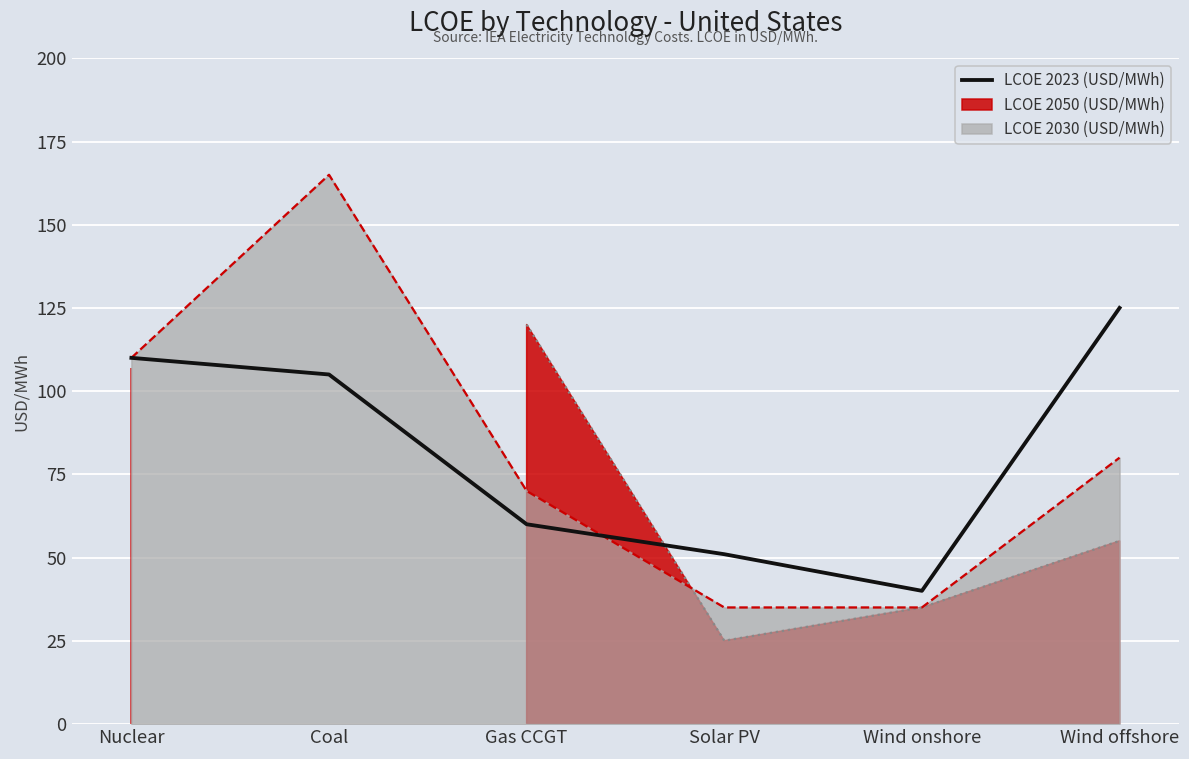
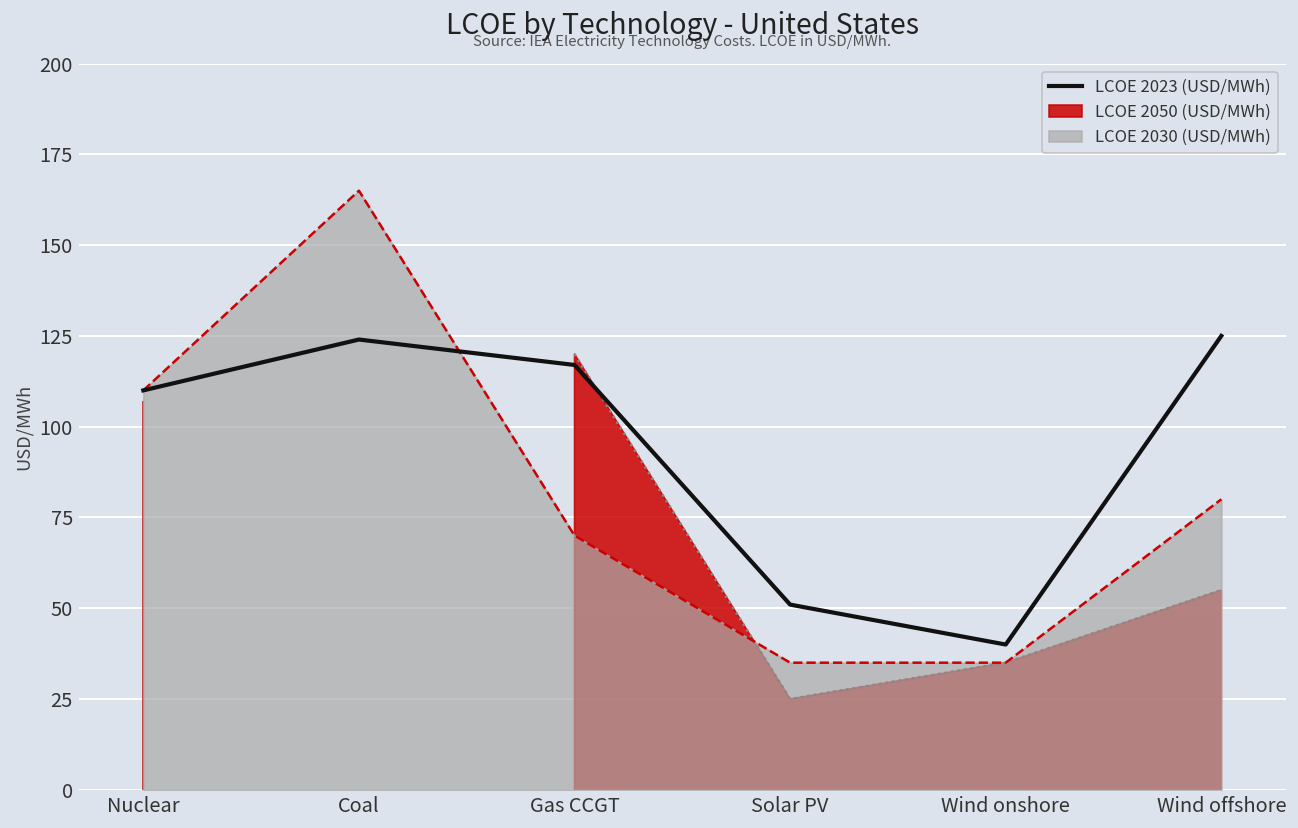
  {
    "LCOE 2023 (USD/MWh)": {
-     "Coal": 105,
-     "Gas CCGT": 60,
+     "Coal": 124,
+     "Gas CCGT": 117,
      "Solar PV": 51,
      "Wind onshore": 40,
      "Wind offshore": 125
    }
  }
